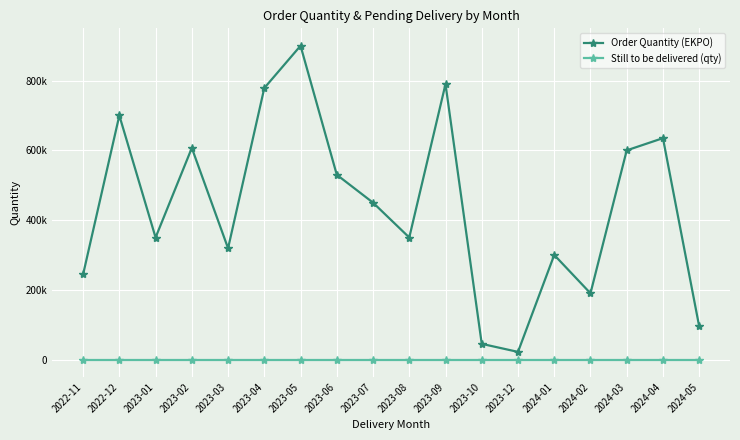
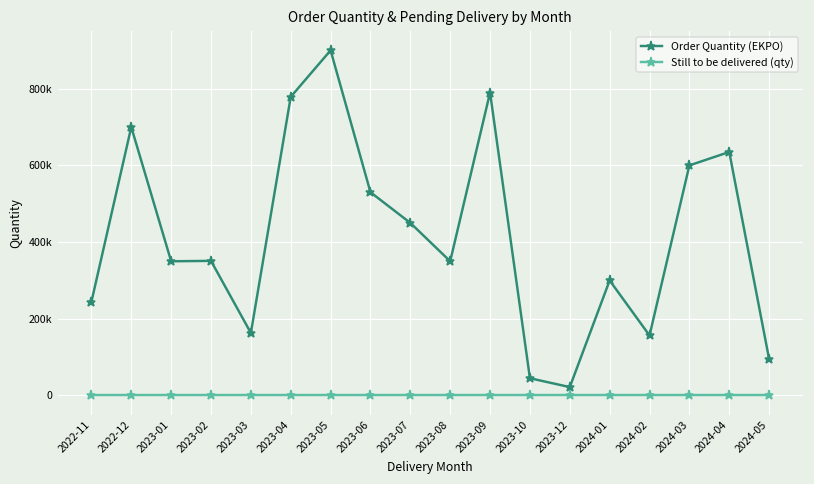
  {
    "Order Quantity (EKPO)": {
      "2022-11": 240000,
      "2022-12": 700000,
      "2023-01": 350000,
-     "2023-02": 610000,
-     "2023-03": 320000,
+     "2023-02": 350000,
+     "2023-03": 160000,
      "2023-04": 780000,
      "2023-05": 900000,
      "2023-06": 530000,
      "2023-07": 450000,
      "2023-08": 350000,
      "2023-09": 790000,
      "2023-10": 50000,
      "2023-12": 20000,
      "2024-01": 300000,
-     "2024-02": 190000,
+     "2024-02": 160000,
      "2024-03": 600000,
      "2024-04": 640000,
      "2024-05": 100000
    },
    "Still to be delivered (qty)": {
      "2022-11": 0,
      "2022-12": 0,
      "2023-01": 0,
      "2023-02": 0,
      "2023-03": 0,
      "2023-04": 0,
      "2023-05": 0,
      "2023-06": 0,
      "2023-07": 0,
      "2023-08": 0,
      "2023-09": 0,
      "2023-10": 0,
      "2023-12": 0,
      "2024-01": 0,
      "2024-02": 0,
      "2024-03": 0,
      "2024-04": 0,
      "2024-05": 0
    }
  }
